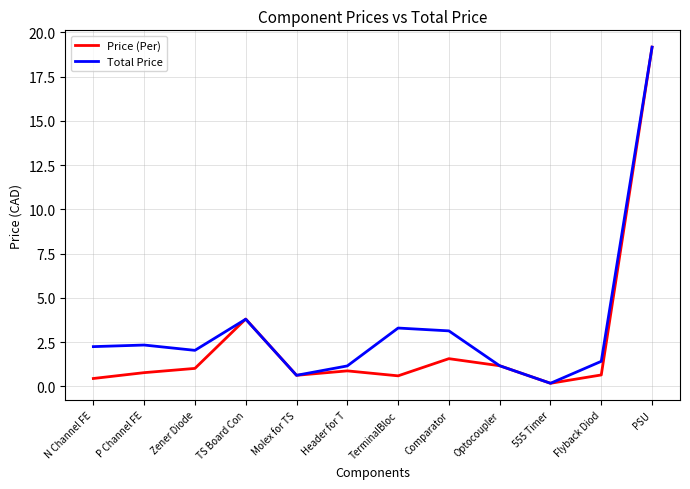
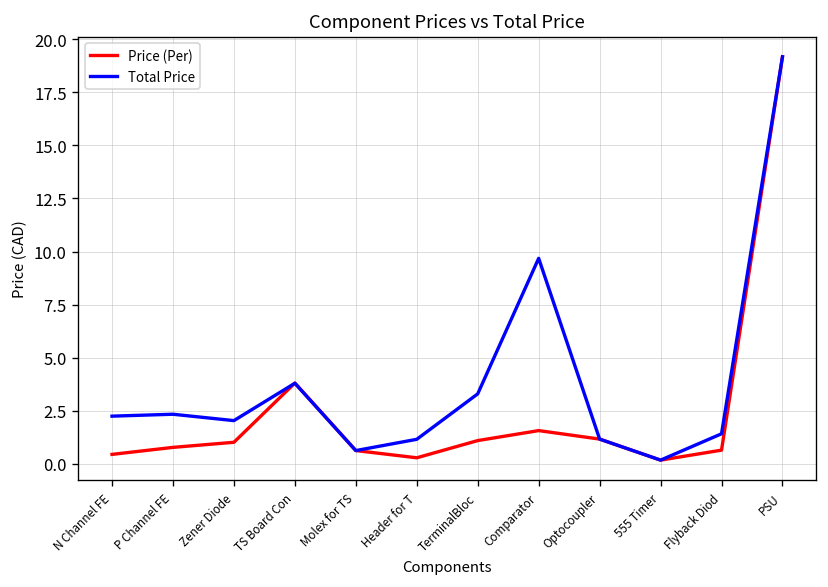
  {
    "Price (Per)": {
      "N Channel FE": 0.5,
      "P Channel FE": 0.8,
      "Zener Diode": 1.0,
-     "Header for T": 0.9,
-     "TerminalBloc": 0.6,
+     "Header for T": 0.3,
+     "TerminalBloc": 1.1,
      "Comparator": 1.6,
      "Flyback Diod": 0.7
    },
    "Total Price": {
      "N Channel FE": 2.3,
      "P Channel FE": 2.3,
      "Zener Diode": 2.0,
      "Header for T": 1.2,
      "TerminalBloc": 3.3,
-     "Comparator": 3.1,
+     "Comparator": 9.7,
      "Flyback Diod": 1.4
    }
  }
